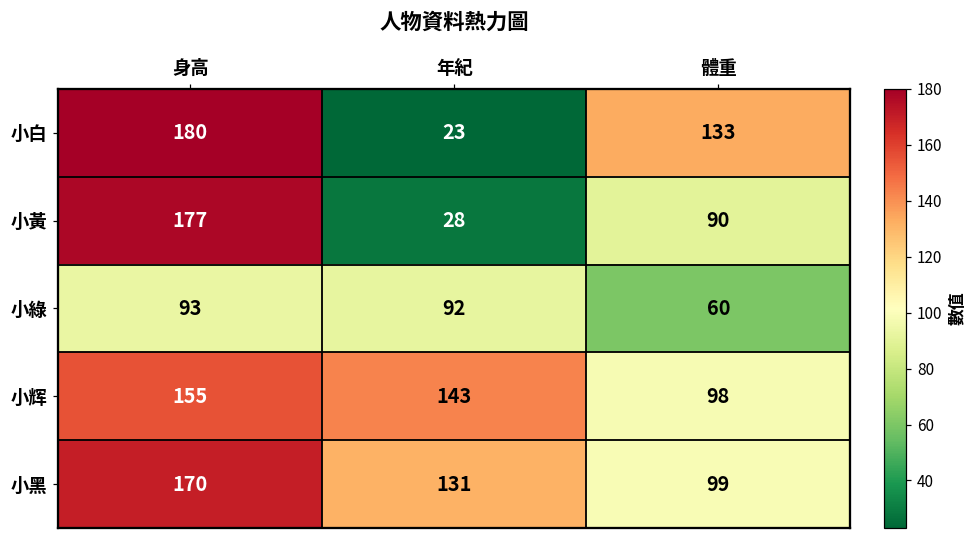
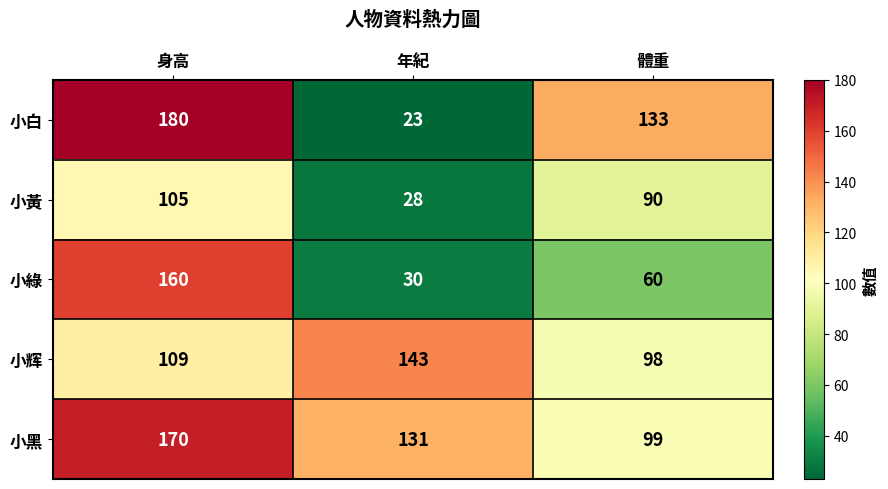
  {
    "小白": {
      "身高": 180,
      "年紀": 23,
      "體重": 133
    },
    "小黃": {
-     "身高": 177,
+     "身高": 105,
      "年紀": 28,
      "體重": 90
    },
    "小綠": {
-     "身高": 93,
-     "年紀": 92,
+     "身高": 160,
+     "年紀": 30,
      "體重": 60
    },
    "小辉": {
-     "身高": 155,
+     "身高": 109,
      "年紀": 143,
      "體重": 98
    },
    "小黑": {
      "身高": 170,
      "年紀": 131,
      "體重": 99
    }
  }
